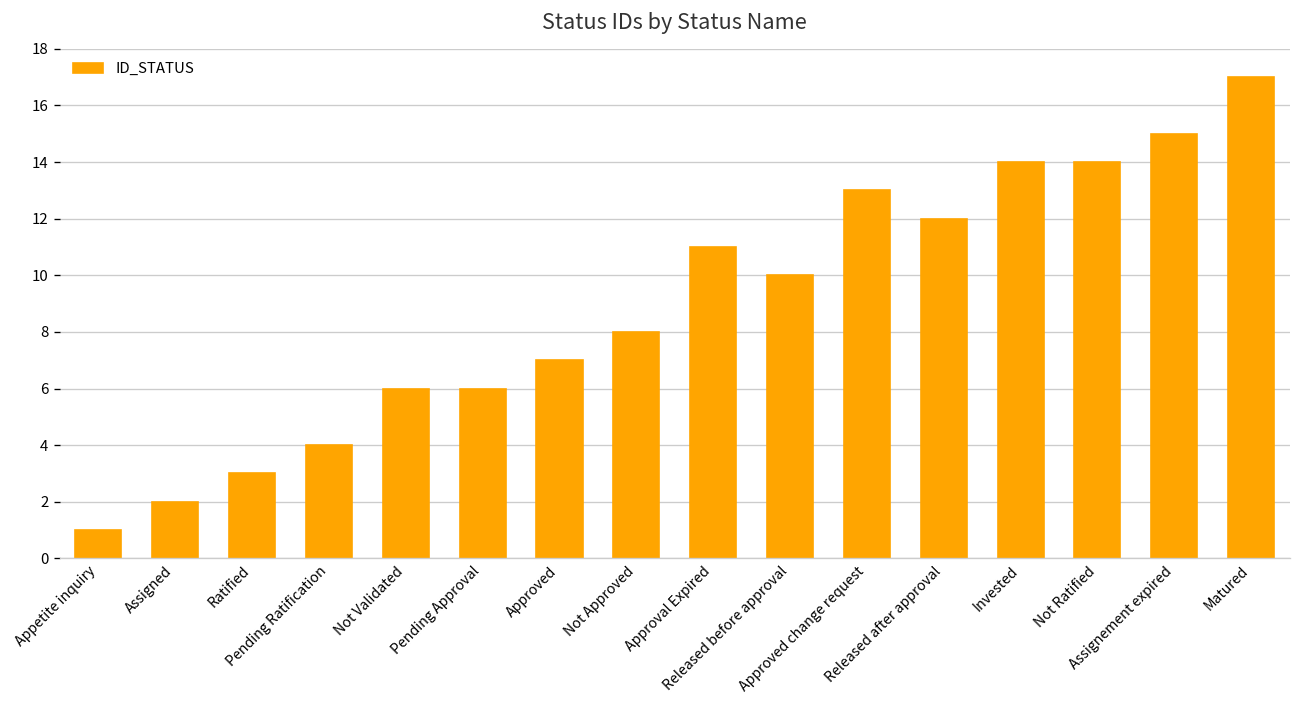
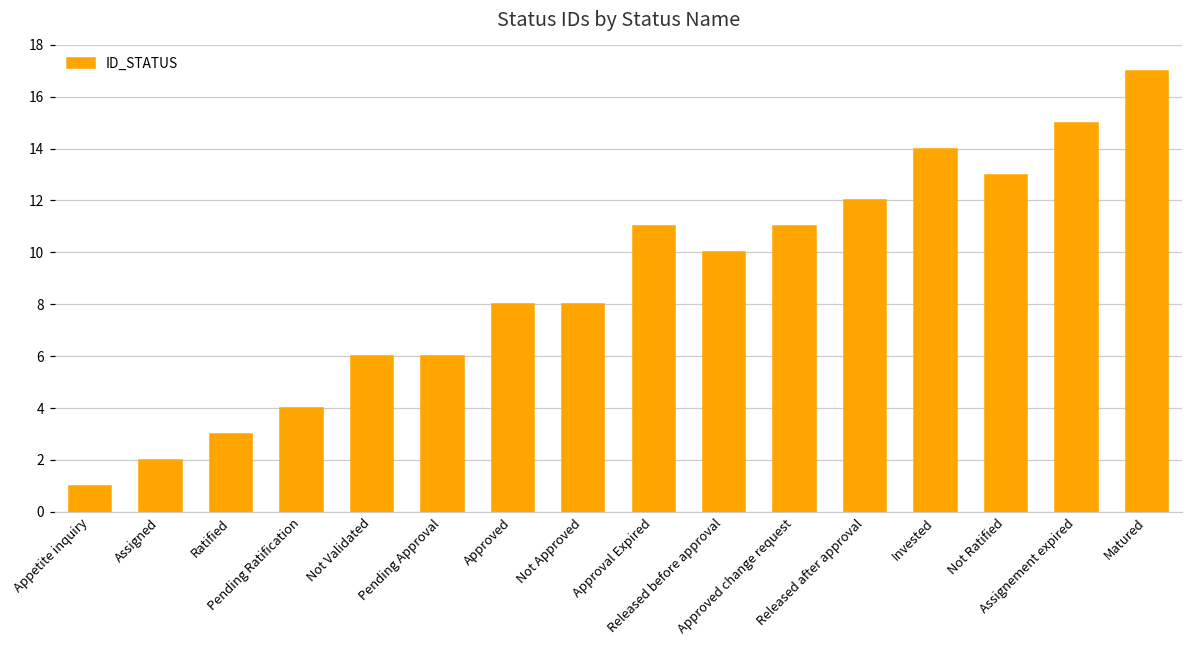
  {
    "Appetite inquiry": 1,
    "Assigned": 2,
    "Ratified": 3,
    "Pending Ratification": 4,
    "Not Validated": 6,
    "Pending Approval": 6,
-   "Approved": 7,
+   "Approved": 8,
    "Not Approved": 8,
    "Approval Expired": 11,
    "Released before approval": 10,
-   "Approved change request": 13,
+   "Approved change request": 11,
    "Released after approval": 12,
    "Invested": 14,
-   "Not Ratified": 14,
+   "Not Ratified": 13,
    "Assignement expired": 15,
    "Matured": 17
  }
